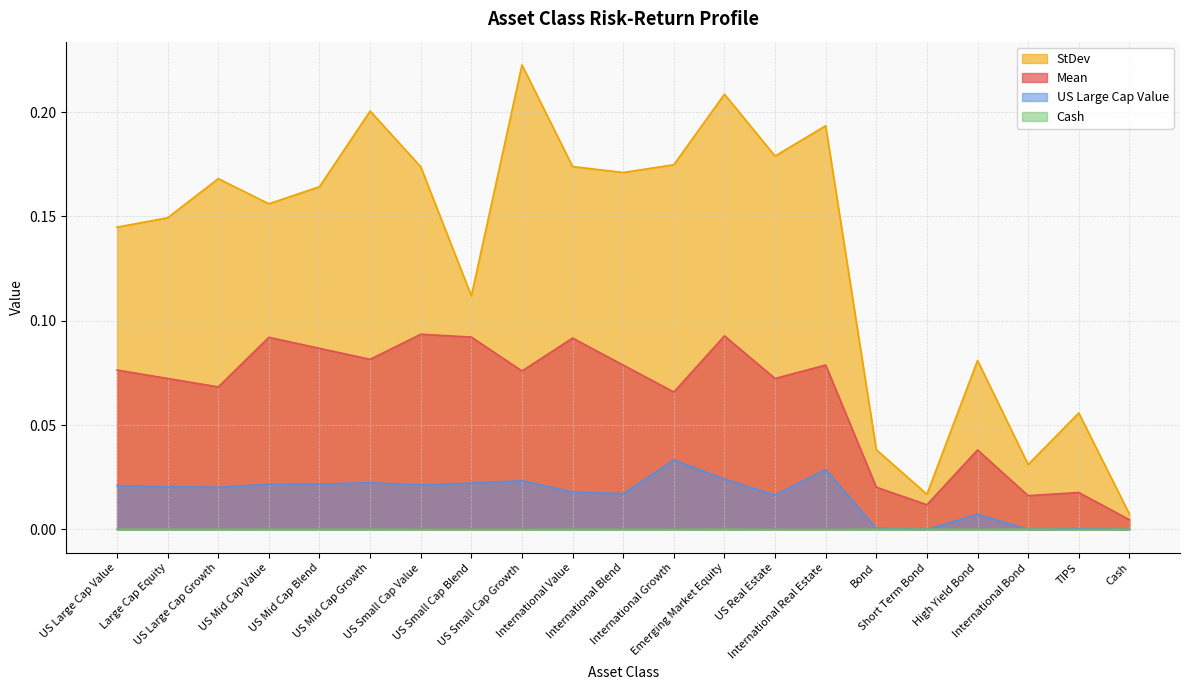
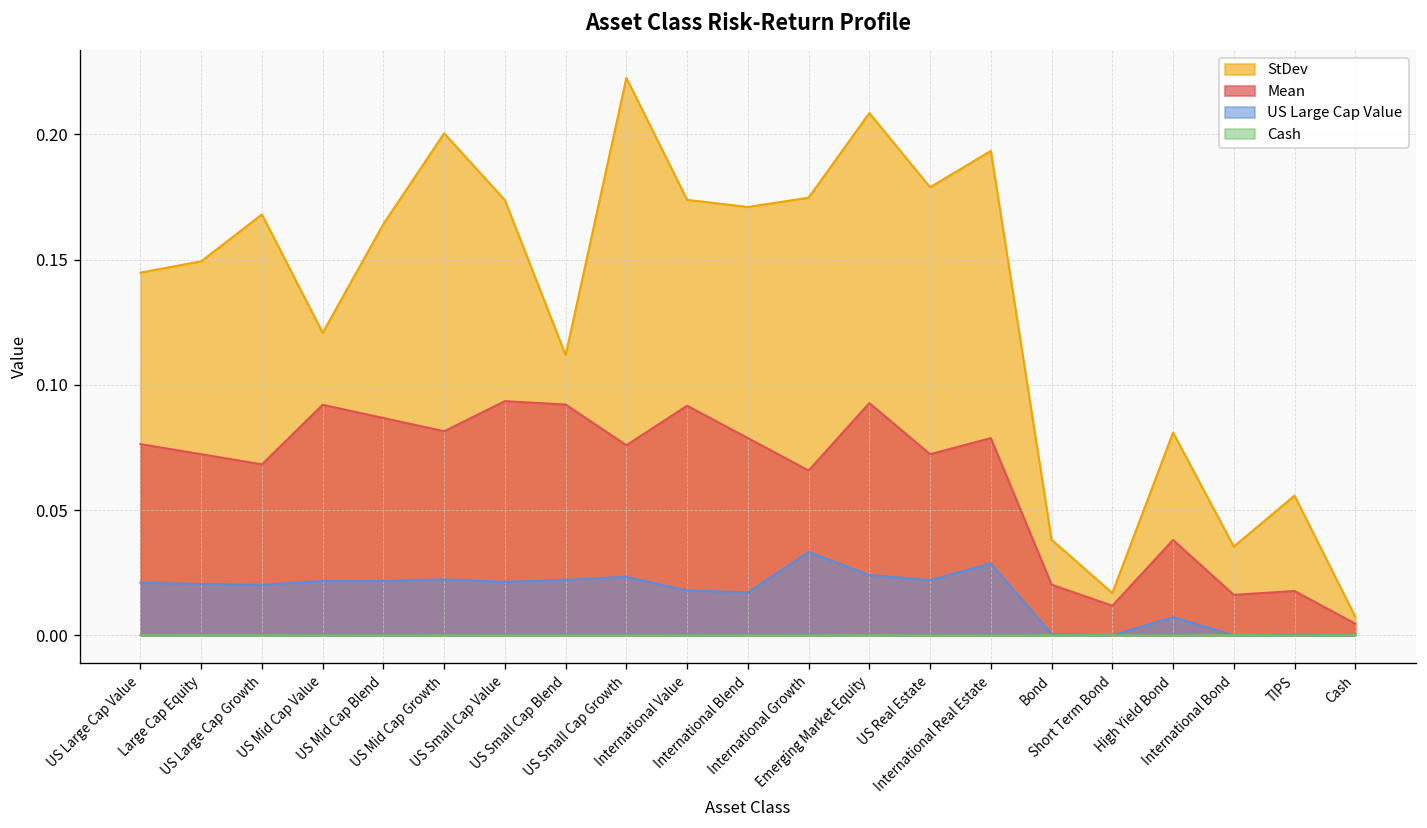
  {
    "StDev": {
      "US Large Cap Value": 0.145,
      "Large Cap Equity": 0.149,
      "US Large Cap Growth": 0.168,
-     "US Mid Cap Value": 0.156,
+     "US Mid Cap Value": 0.121,
      "US Mid Cap Blend": 0.164,
      "US Mid Cap Growth": 0.200,
      "US Small Cap Value": 0.174,
      "US Small Cap Blend": 0.112,
      "US Small Cap Growth": 0.223,
      "International Value": 0.174,
      "International Blend": 0.171,
      "International Growth": 0.175,
      "Emerging Market Equity": 0.209,
      "US Real Estate": 0.179,
      "International Real Estate": 0.193,
      "Bond": 0.038,
      "Short Term Bond": 0.017,
      "High Yield Bond": 0.081,
-     "International Bond": 0.031,
+     "International Bond": 0.035,
      "TIPS": 0.056,
      "Cash": 0.007
    },
    "Mean": {
      "US Large Cap Value": 0.076,
      "Large Cap Equity": 0.072,
      "US Large Cap Growth": 0.068,
      "US Mid Cap Value": 0.092,
      "US Mid Cap Blend": 0.087,
      "US Mid Cap Growth": 0.081,
      "US Small Cap Value": 0.094,
      "US Small Cap Blend": 0.092,
      "US Small Cap Growth": 0.076,
      "International Value": 0.092,
      "International Blend": 0.079,
      "International Growth": 0.066,
      "Emerging Market Equity": 0.093,
      "US Real Estate": 0.072,
      "International Real Estate": 0.079,
      "Bond": 0.020,
      "Short Term Bond": 0.012,
      "High Yield Bond": 0.038,
      "International Bond": 0.016,
      "TIPS": 0.018,
      "Cash": 0.005
    },
    "US Large Cap Value": {
      "US Large Cap Value": 0.021,
      "Large Cap Equity": 0.020,
      "US Large Cap Growth": 0.020,
      "US Mid Cap Value": 0.022,
      "US Mid Cap Blend": 0.022,
      "US Mid Cap Growth": 0.022,
      "US Small Cap Value": 0.021,
      "US Small Cap Blend": 0.022,
      "US Small Cap Growth": 0.023,
      "International Value": 0.018,
      "International Blend": 0.017,
      "International Growth": 0.033,
      "Emerging Market Equity": 0.024,
-     "US Real Estate": 0.016,
+     "US Real Estate": 0.022,
      "International Real Estate": 0.029,
      "High Yield Bond": 0.007
    }
  }
